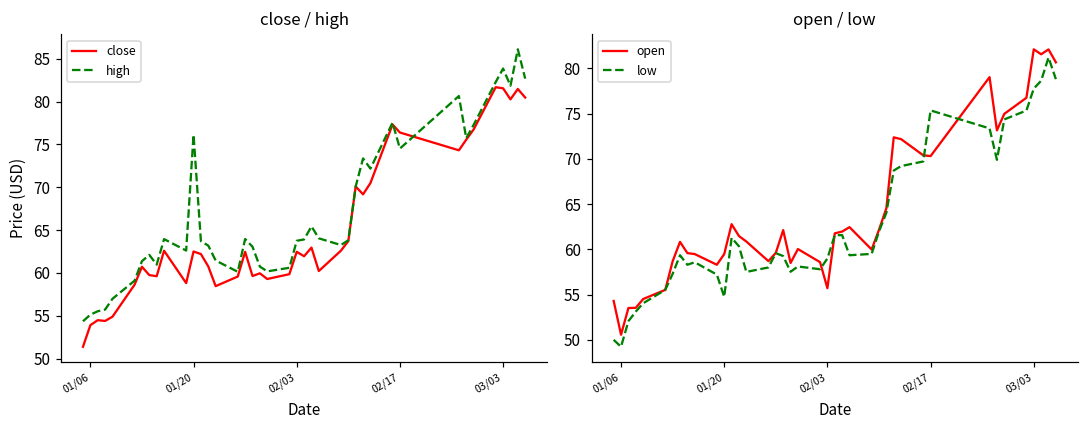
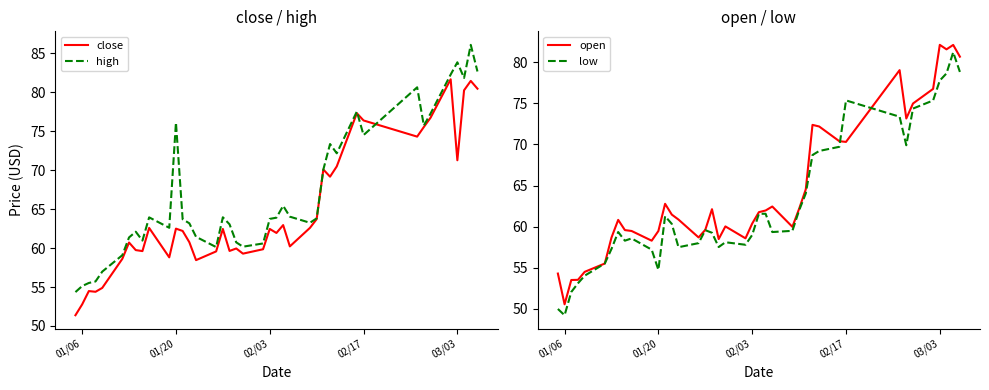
  {
    "close / high": {
      "close": {
-       "01/06": 54,
+       "01/06": 53,
        "01/20": 62,
        "02/03": 62,
        "02/17": 76,
-       "03/03": 82
+       "03/03": 71
      },
      "high": {
        "01/06": 55,
        "01/20": 76,
        "02/03": 64,
        "02/17": 75,
        "03/03": 84
      }
    },
    "open / low": {
      "open": {
        "01/06": 51,
        "01/20": 59,
-       "02/03": 56,
+       "02/03": 60,
        "02/17": 70,
        "03/03": 82
      },
      "low": {
        "01/06": 49,
        "01/20": 55,
        "02/03": 59,
        "02/17": 75,
        "03/03": 78
      }
    }
  }
